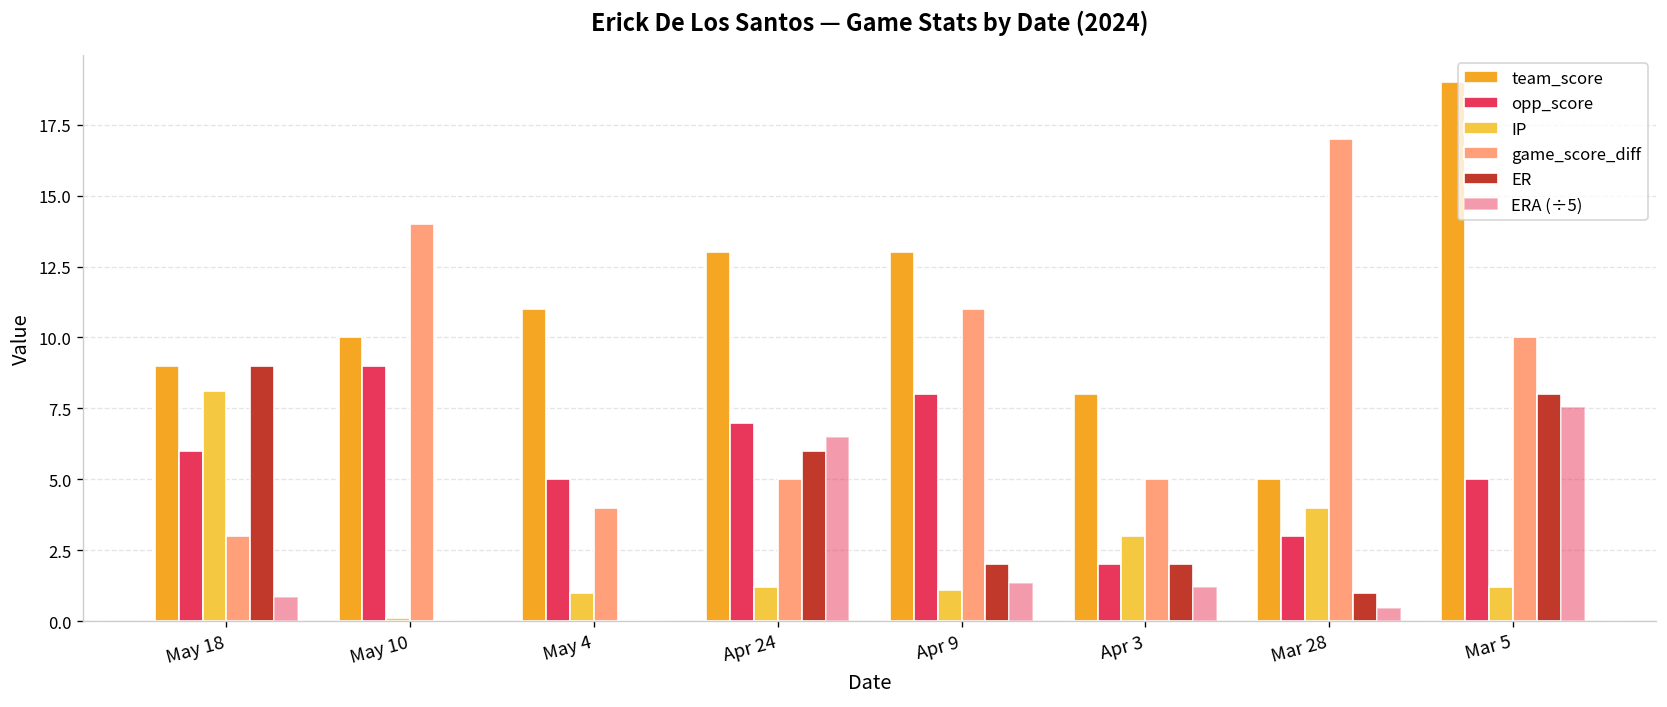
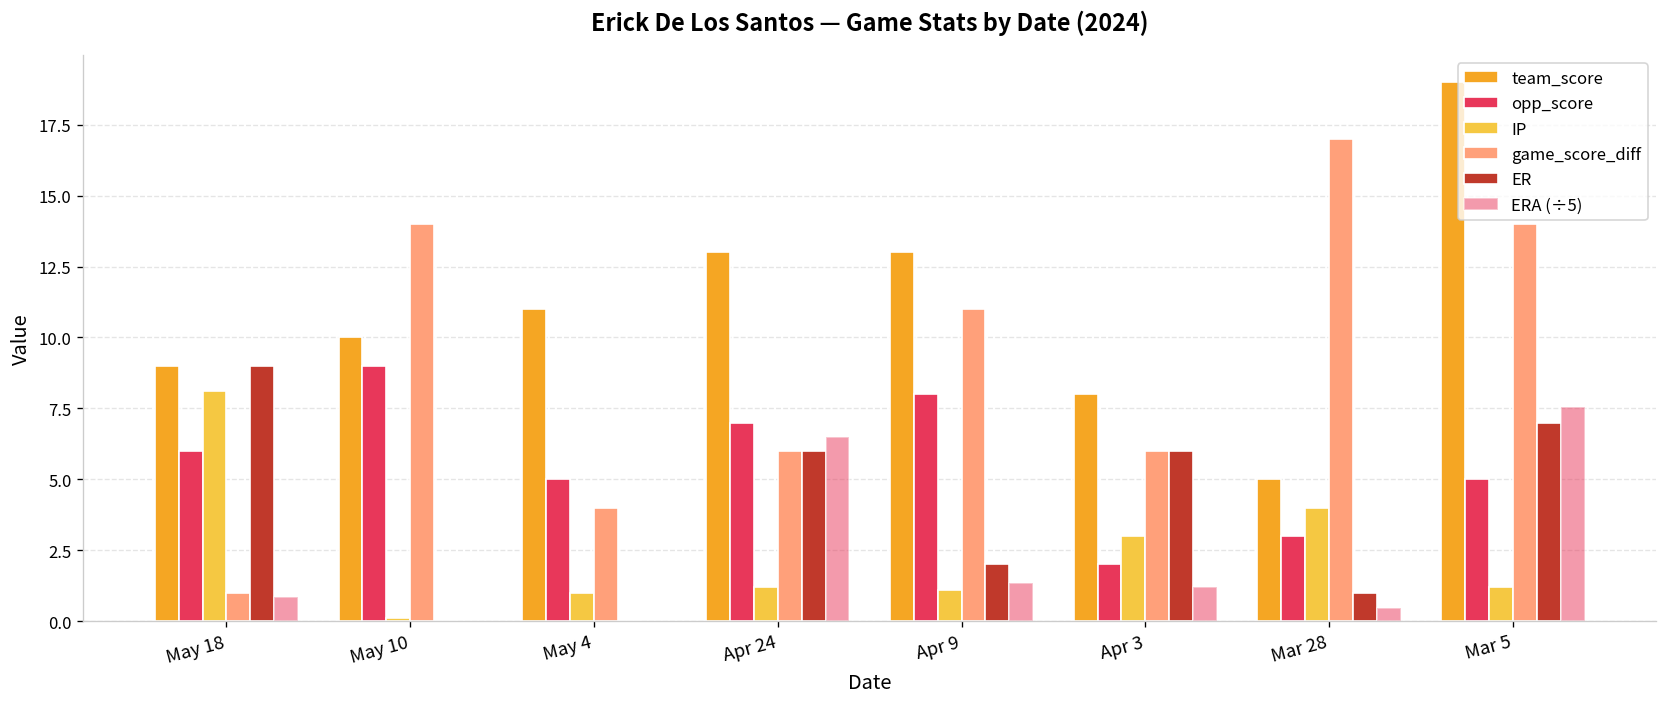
  {
    "game_score_diff": {
-     "May 18": 3,
+     "May 18": 1,
      "May 10": 14,
      "May 4": 4,
-     "Apr 24": 5,
+     "Apr 24": 6,
      "Apr 9": 11,
-     "Apr 3": 5,
+     "Apr 3": 6,
      "Mar 28": 17,
-     "Mar 5": 10
+     "Mar 5": 14
    },
    "ER": {
      "May 18": 9,
      "May 10": 0,
      "May 4": 0,
      "Apr 24": 6,
      "Apr 9": 2,
-     "Apr 3": 2,
+     "Apr 3": 6,
      "Mar 28": 1,
-     "Mar 5": 8
+     "Mar 5": 7
    }
  }
